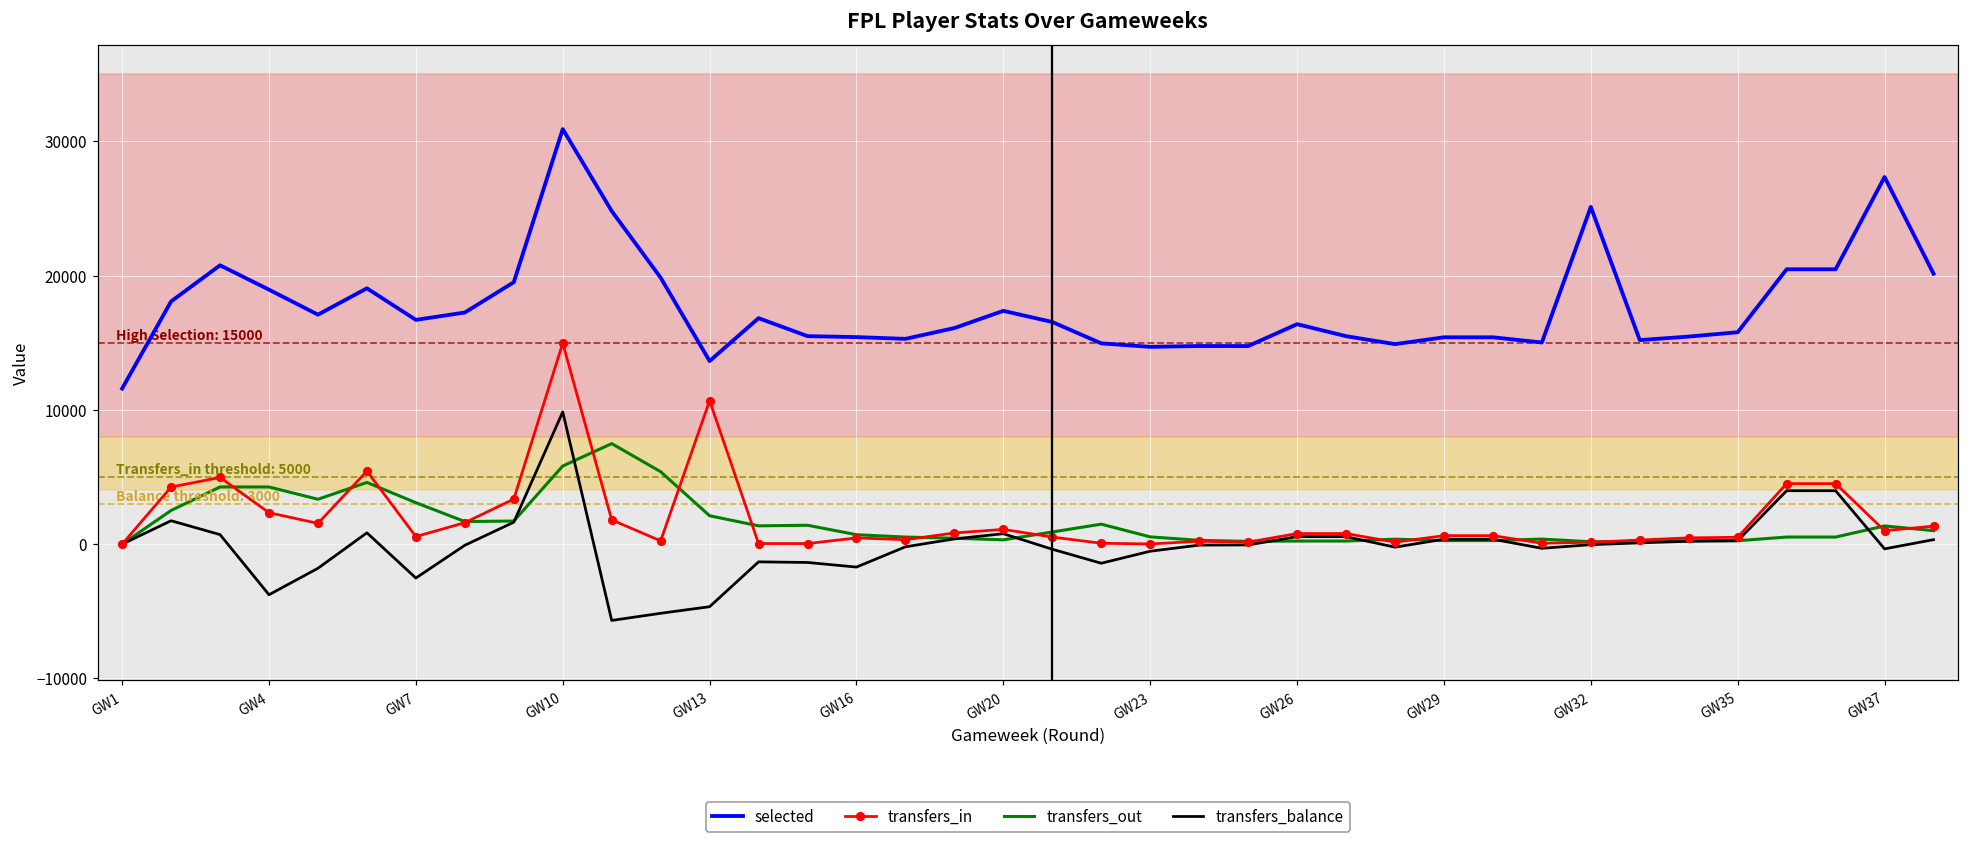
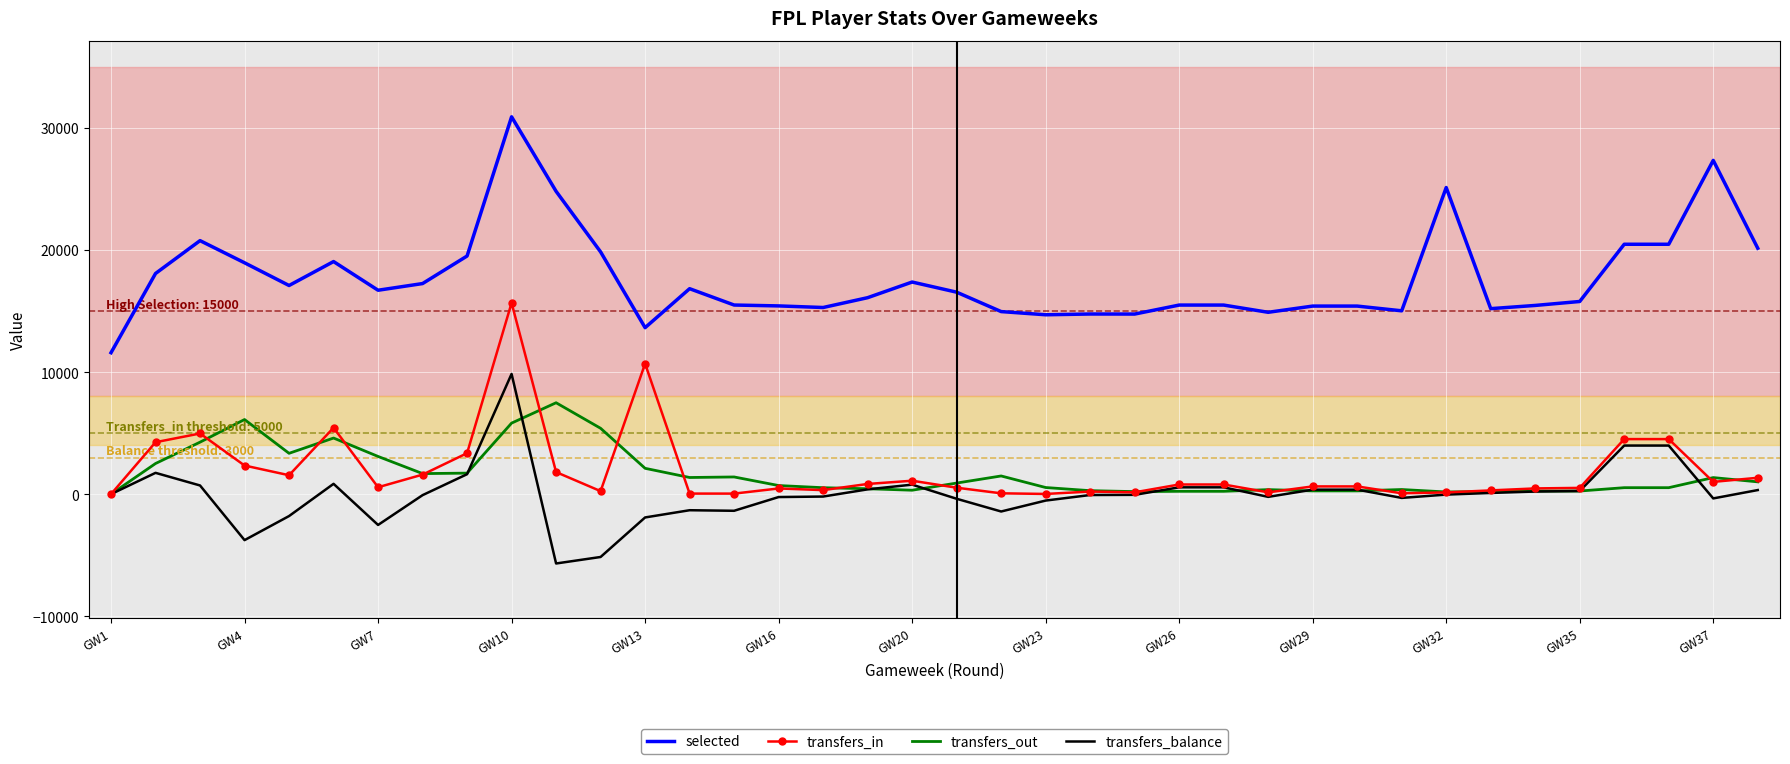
  {
    "selected": {
      "GW1": 11600,
      "GW4": 19000,
      "GW7": 16700,
      "GW10": 30900,
      "GW13": 13600,
      "GW16": 15400,
      "GW20": 17400,
      "GW23": 14700,
-     "GW26": 16400,
+     "GW26": 15500,
      "GW29": 15400,
      "GW32": 25100,
      "GW35": 15800,
      "GW37": 27300
    },
    "transfers_in": {
      "GW4": 2300,
      "GW7": 600,
-     "GW10": 15000,
+     "GW10": 15700,
      "GW13": 10700,
      "GW16": 500,
      "GW20": 1100,
      "GW23": 0,
      "GW26": 800,
      "GW29": 600,
      "GW35": 500,
      "GW37": 1000
    },
    "transfers_out": {
-     "GW4": 4300,
+     "GW4": 6100,
      "GW7": 3100,
      "GW10": 5800,
      "GW13": 2100,
      "GW16": 700,
      "GW20": 300,
      "GW23": 500,
      "GW26": 200,
      "GW37": 1400
    },
    "transfers_balance": {
      "GW4": -3800,
      "GW7": -2500,
      "GW10": 9800,
-     "GW13": -4700,
-     "GW16": -1700,
+     "GW13": -1900,
+     "GW16": -200,
      "GW20": 800,
      "GW23": -500,
      "GW26": 600,
      "GW37": -400
    }
  }
